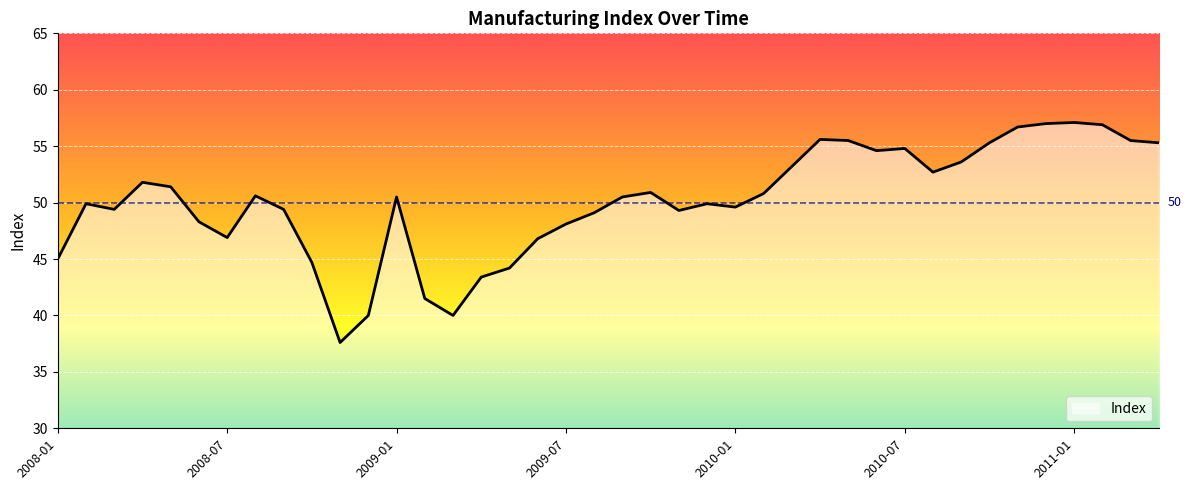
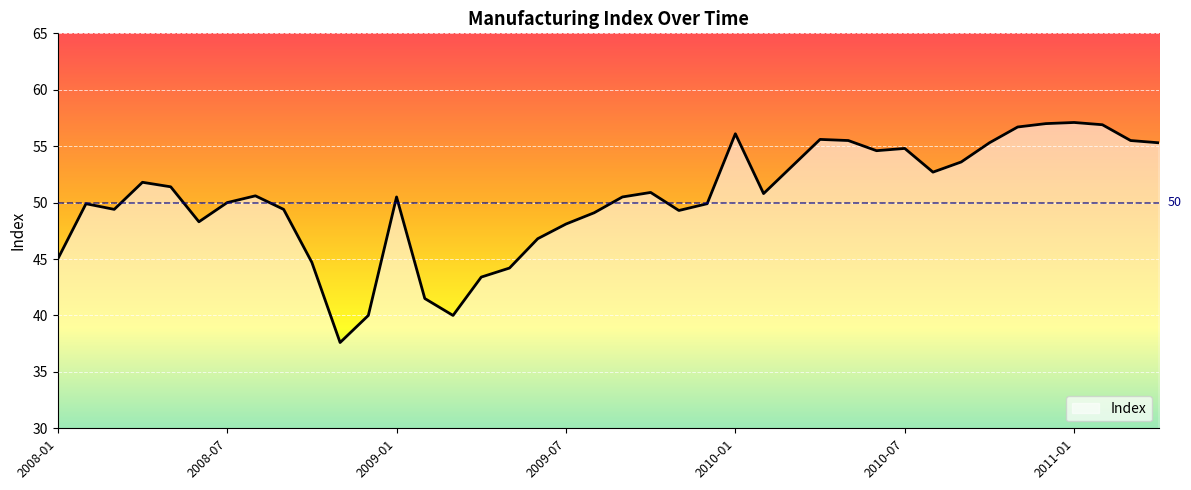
  {
    "2008-01": 45.0,
-   "2008-07": 46.9,
+   "2008-07": 50.0,
    "2009-01": 50.5,
    "2009-07": 48.1,
-   "2010-01": 49.6,
+   "2010-01": 56.1,
    "2010-07": 54.8,
    "2011-01": 57.1
  }
